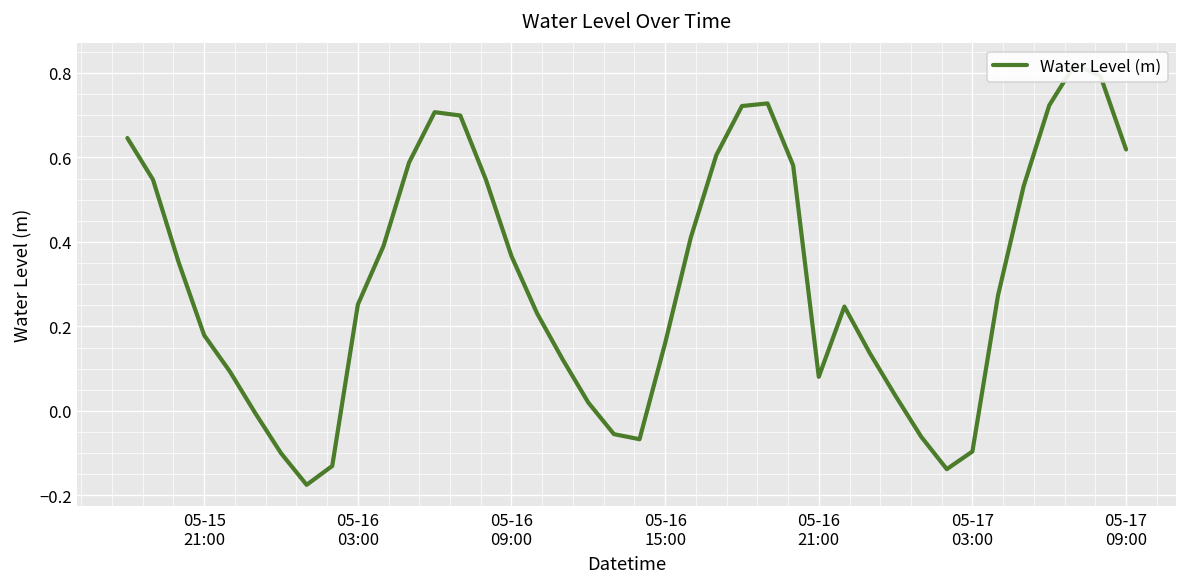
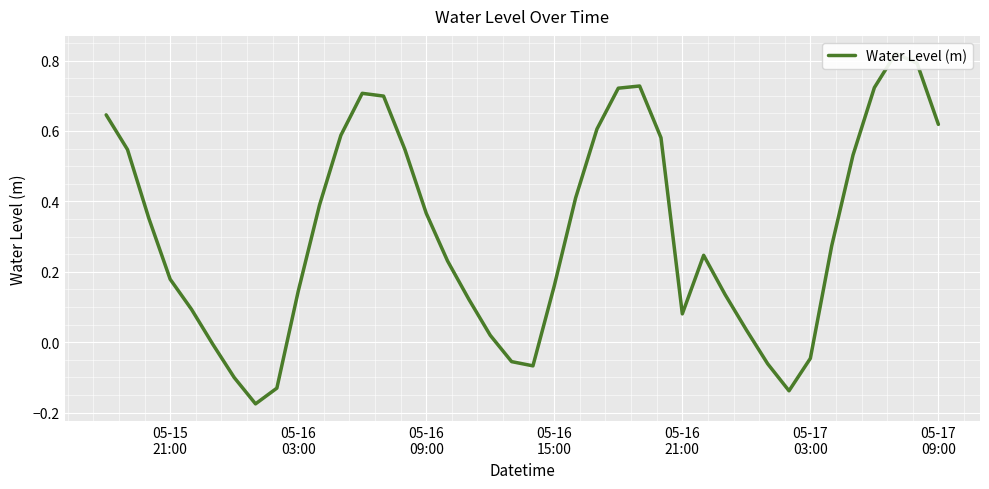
  {
    "05-15 21:00": 0.18,
-   "05-16 03:00": 0.25,
+   "05-16 03:00": 0.14,
    "05-16 09:00": 0.37,
    "05-16 15:00": 0.16,
    "05-16 21:00": 0.08,
-   "05-17 03:00": -0.10,
+   "05-17 03:00": -0.05,
    "05-17 09:00": 0.62
  }
